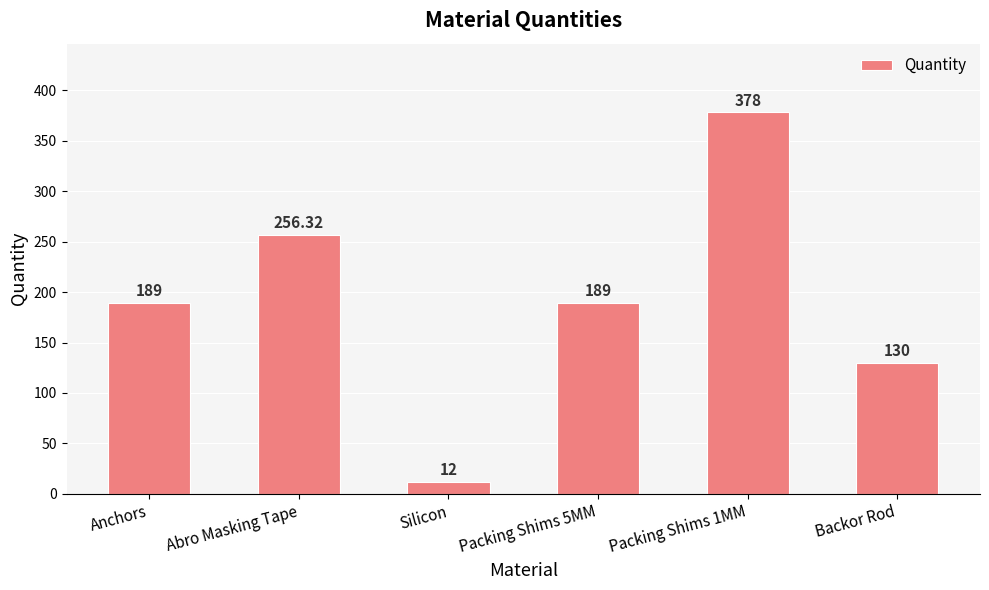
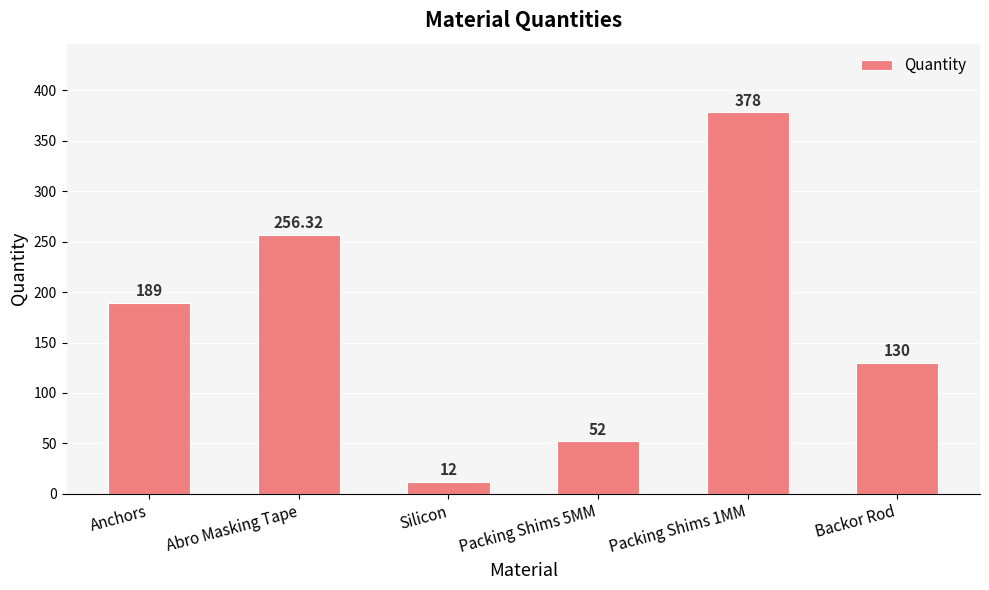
  {
    "Anchors": 189,
    "Abro Masking Tape": 256.32,
    "Silicon": 12,
-   "Packing Shims 5MM": 189,
+   "Packing Shims 5MM": 52,
    "Packing Shims 1MM": 378,
    "Backor Rod": 130
  }
